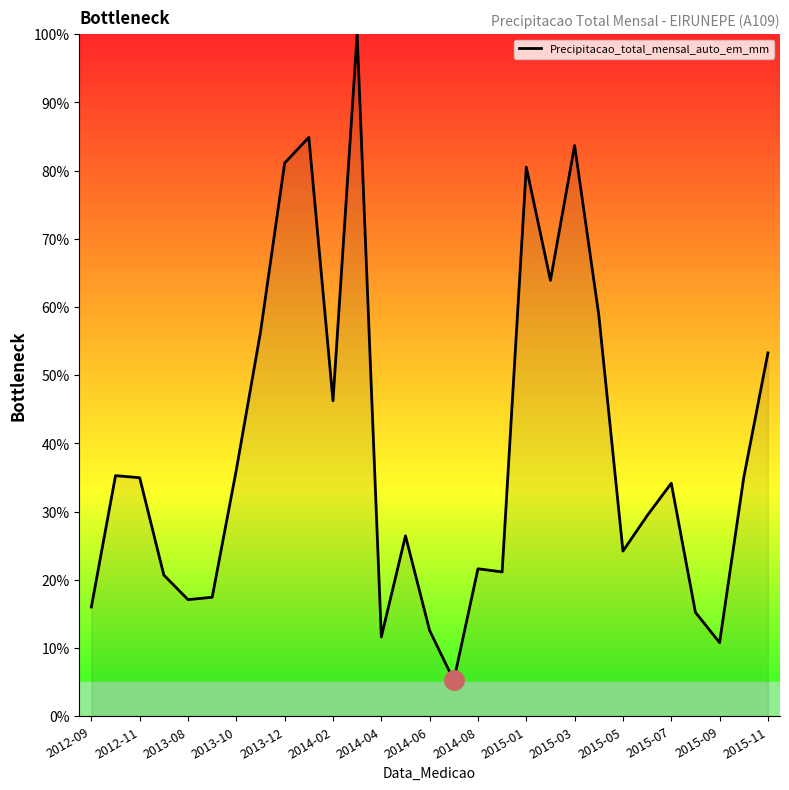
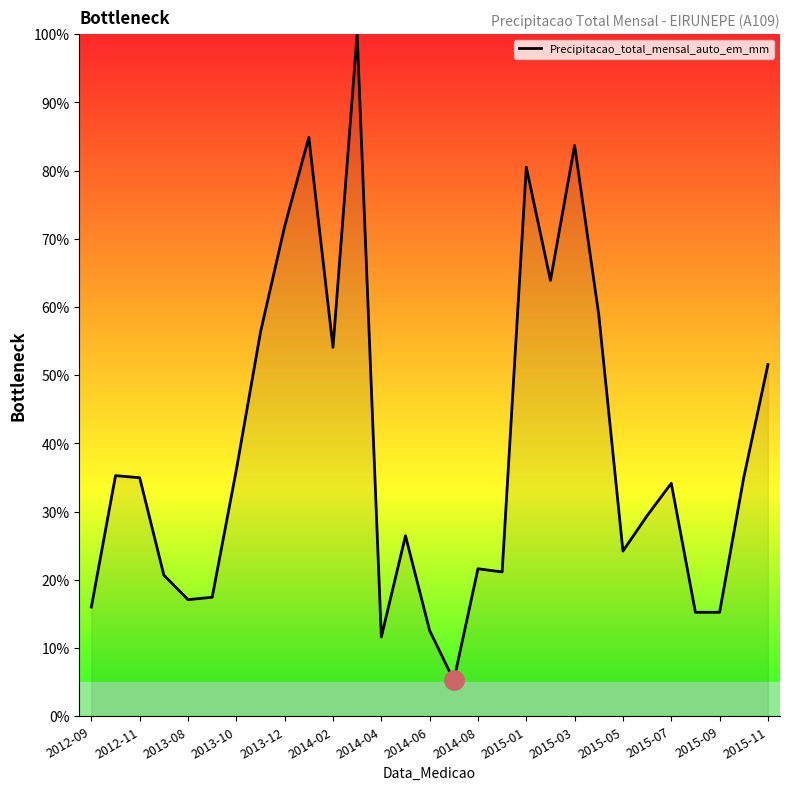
  {
    "Precipitacao_total_mensal_auto_em_mm": {
      "2012-09": "16%",
      "2012-11": "35%",
      "2013-08": "17%",
      "2013-10": "36%",
-     "2013-12": "81%",
-     "2014-02": "46%",
+     "2013-12": "72%",
+     "2014-02": "54%",
      "2014-04": "12%",
      "2014-06": "13%",
      "2014-08": "22%",
      "2015-01": "81%",
      "2015-03": "84%",
      "2015-05": "24%",
      "2015-07": "34%",
-     "2015-09": "11%",
-     "2015-11": "53%"
+     "2015-09": "15%",
+     "2015-11": "52%"
    }
  }
